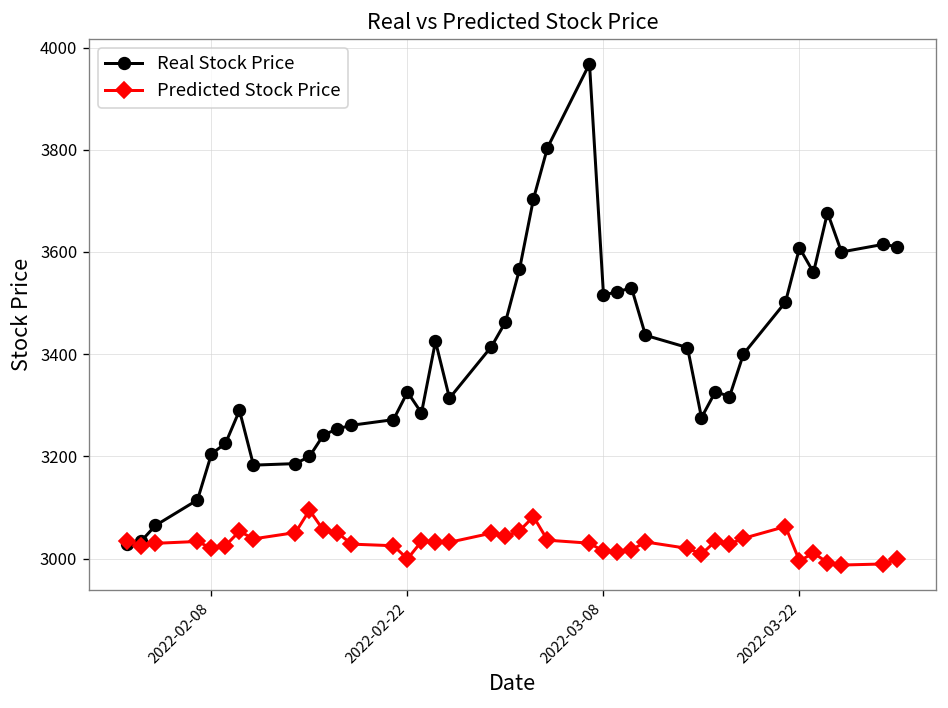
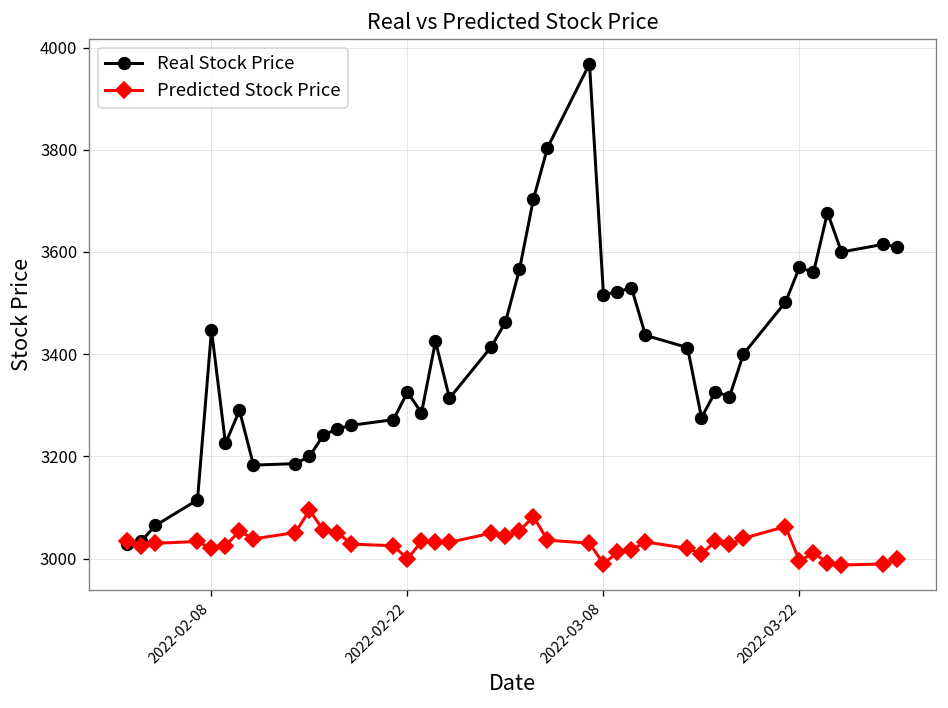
  {
    "Real Stock Price": {
-     "2022-02-08": 3210,
+     "2022-02-08": 3450,
      "2022-02-22": 3330,
      "2022-03-08": 3520,
-     "2022-03-22": 3610
+     "2022-03-22": 3570
    },
    "Predicted Stock Price": {
      "2022-02-08": 3020,
      "2022-02-22": 3000,
-     "2022-03-08": 3010,
+     "2022-03-08": 2990,
      "2022-03-22": 3000
    }
  }
